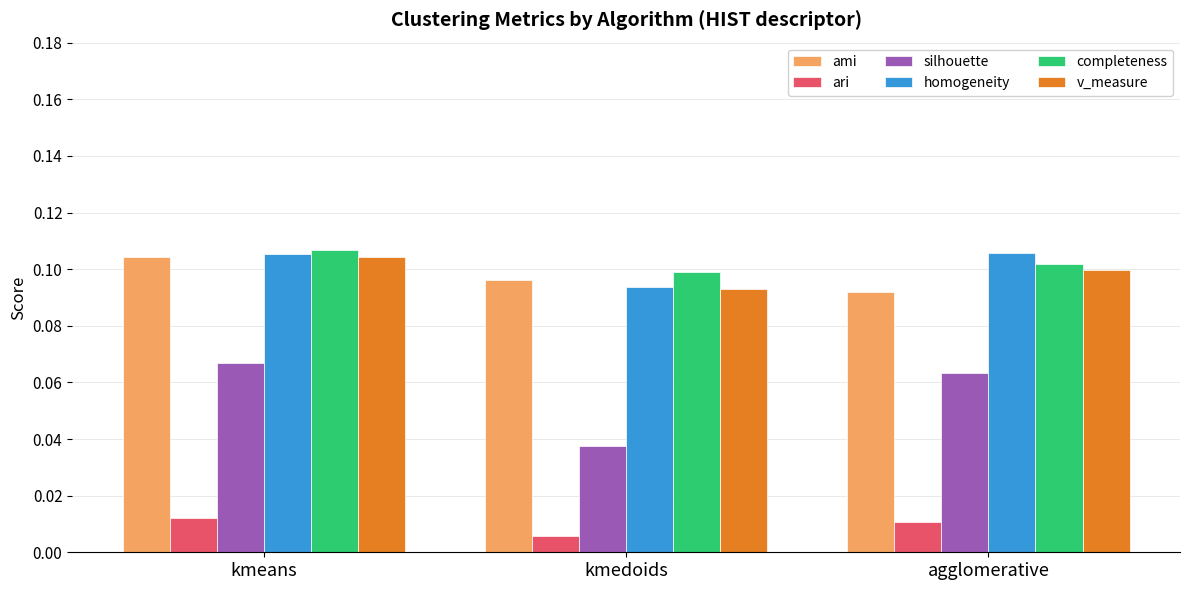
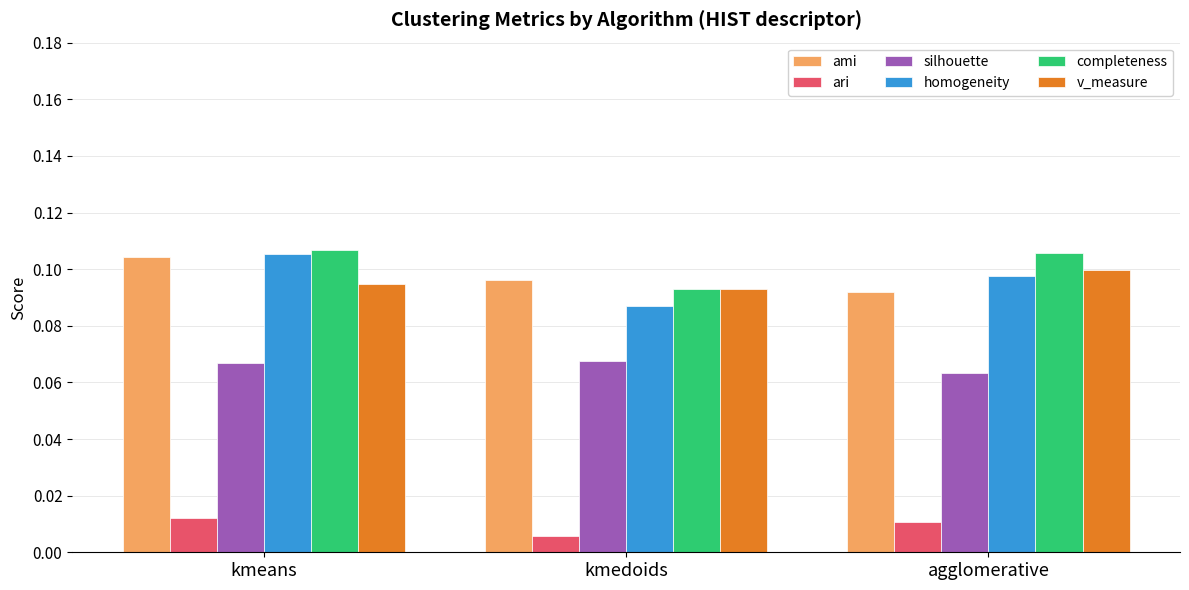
  {
    "ami": {
      "kmeans": 0.104,
      "kmedoids": 0.096,
      "agglomerative": 0.092
    },
    "ari": {
      "kmeans": 0.012,
      "kmedoids": 0.006,
      "agglomerative": 0.011
    },
    "silhouette": {
      "kmeans": 0.067,
-     "kmedoids": 0.037,
+     "kmedoids": 0.067,
      "agglomerative": 0.063
    },
    "homogeneity": {
      "kmeans": 0.105,
-     "kmedoids": 0.094,
-     "agglomerative": 0.106
+     "kmedoids": 0.087,
+     "agglomerative": 0.098
    },
    "completeness": {
      "kmeans": 0.107,
-     "kmedoids": 0.099,
-     "agglomerative": 0.102
+     "kmedoids": 0.093,
+     "agglomerative": 0.106
    },
    "v_measure": {
-     "kmeans": 0.104,
+     "kmeans": 0.095,
      "kmedoids": 0.093,
      "agglomerative": 0.100
    }
  }
